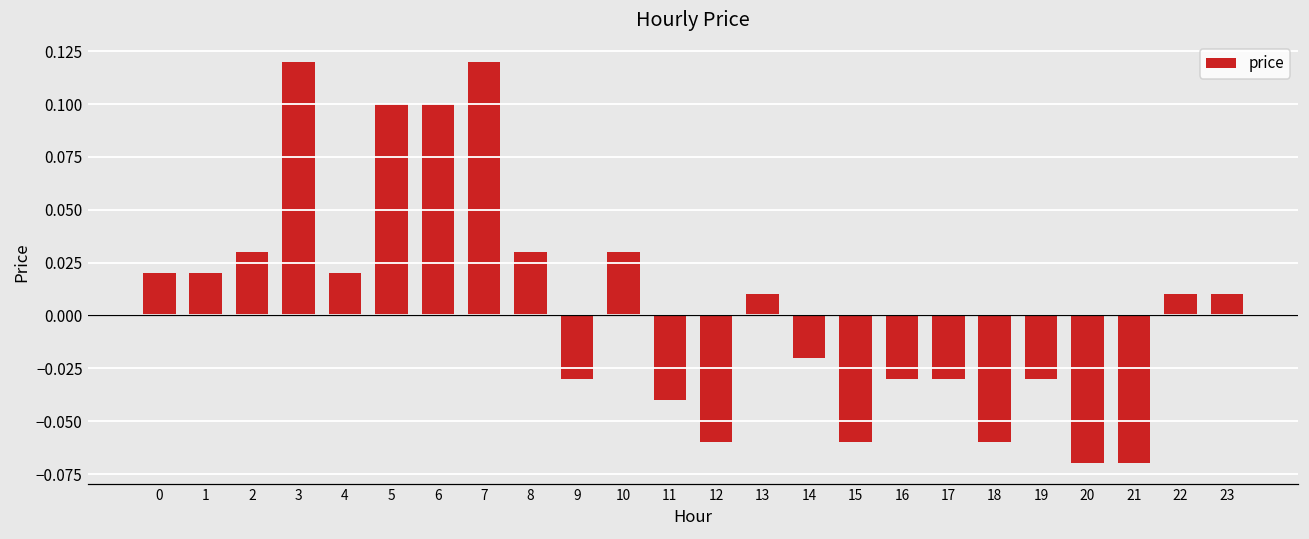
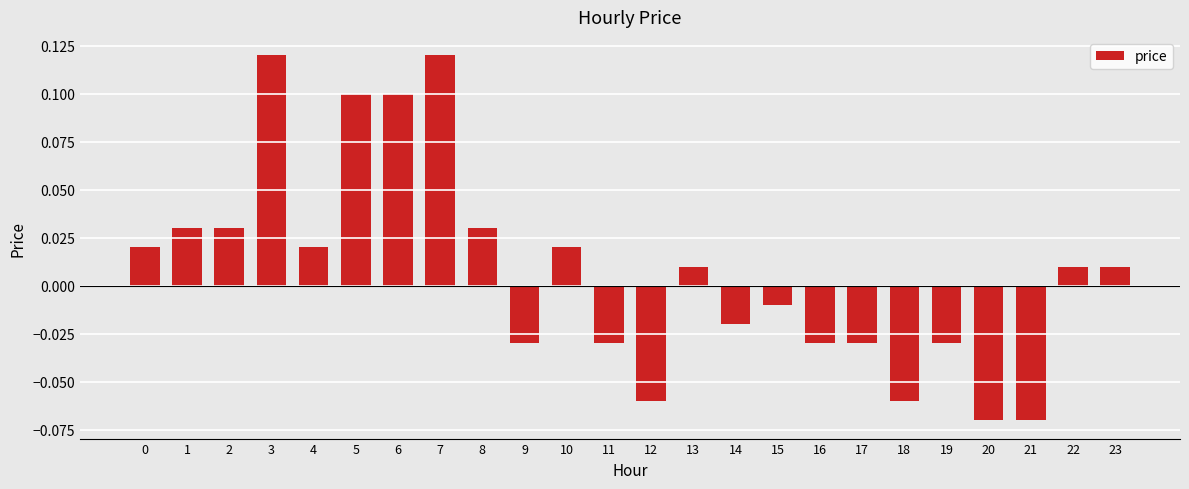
  {
    "0": 0.02,
-   "1": 0.02,
+   "1": 0.03,
    "2": 0.03,
    "3": 0.12,
    "4": 0.02,
    "5": 0.10,
    "6": 0.10,
    "7": 0.12,
    "8": 0.03,
    "9": -0.03,
-   "10": 0.03,
-   "11": -0.04,
+   "10": 0.02,
+   "11": -0.03,
    "12": -0.06,
    "13": 0.01,
    "14": -0.02,
-   "15": -0.06,
+   "15": -0.01,
    "16": -0.03,
    "17": -0.03,
    "18": -0.06,
    "19": -0.03,
    "20": -0.07,
    "21": -0.07,
    "22": 0.01,
    "23": 0.01
  }
